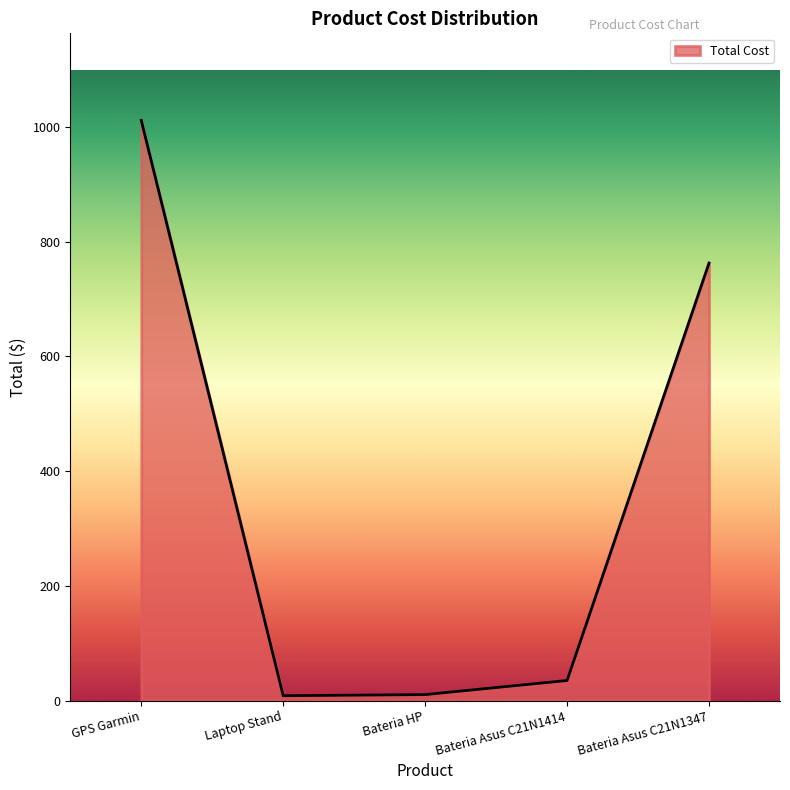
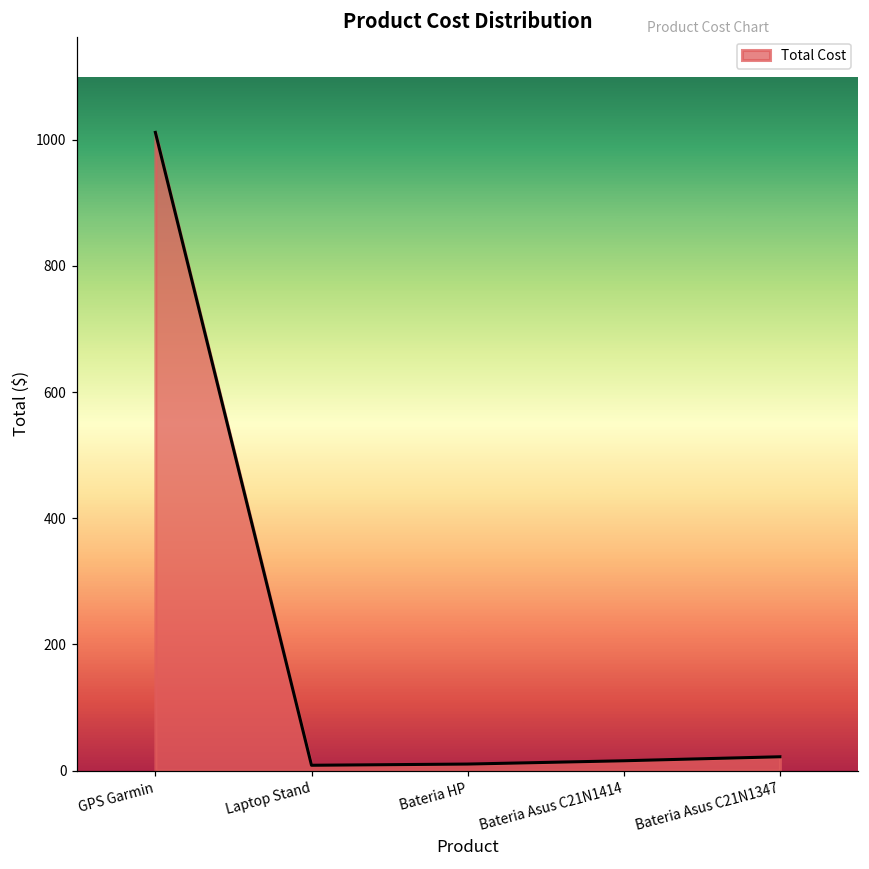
  {
    "GPS Garmin": 1010,
    "Laptop Stand": 10,
    "Bateria HP": 10,
-   "Bateria Asus C21N1414": 40,
-   "Bateria Asus C21N1347": 760
+   "Bateria Asus C21N1414": 20,
+   "Bateria Asus C21N1347": 20
  }
